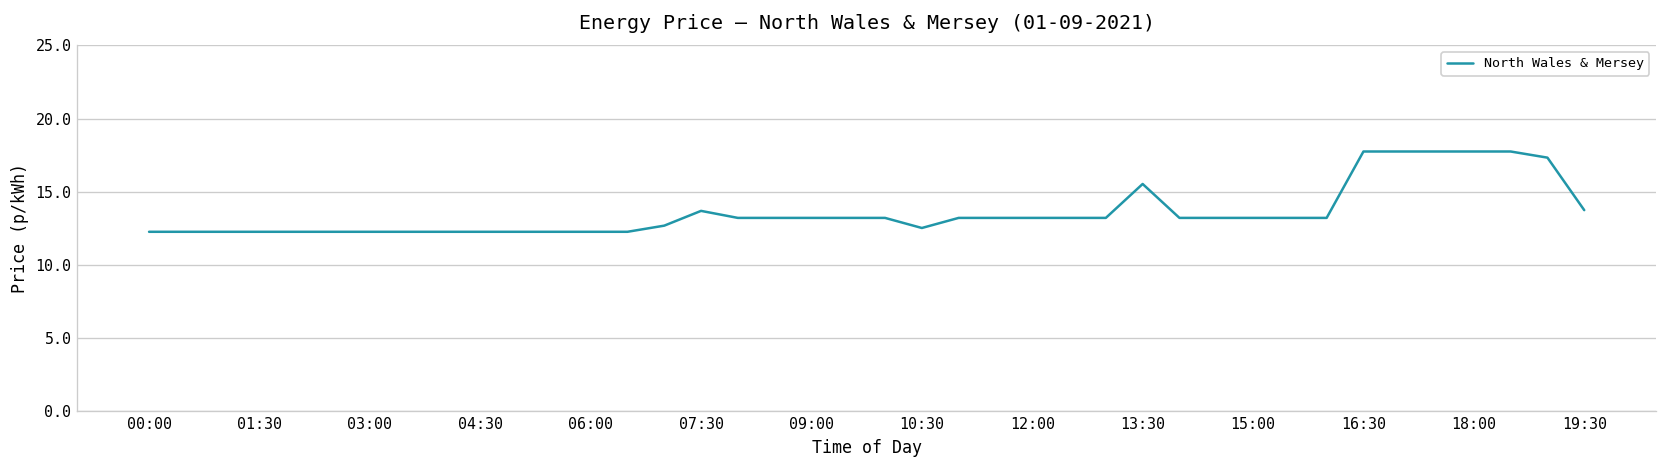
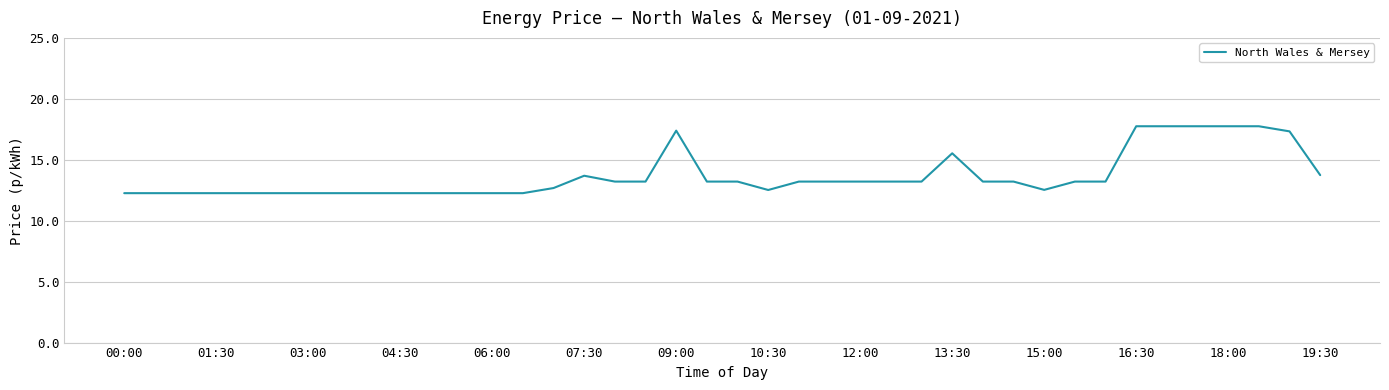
  {
    "00:00": 12.3,
    "01:30": 12.3,
    "03:00": 12.3,
    "04:30": 12.3,
    "06:00": 12.3,
    "07:30": 13.7,
-   "09:00": 13.2,
+   "09:00": 17.4,
    "10:30": 12.5,
    "12:00": 13.2,
    "13:30": 15.5,
-   "15:00": 13.2,
+   "15:00": 12.5,
    "16:30": 17.8,
    "18:00": 17.8,
    "19:30": 13.7
  }
